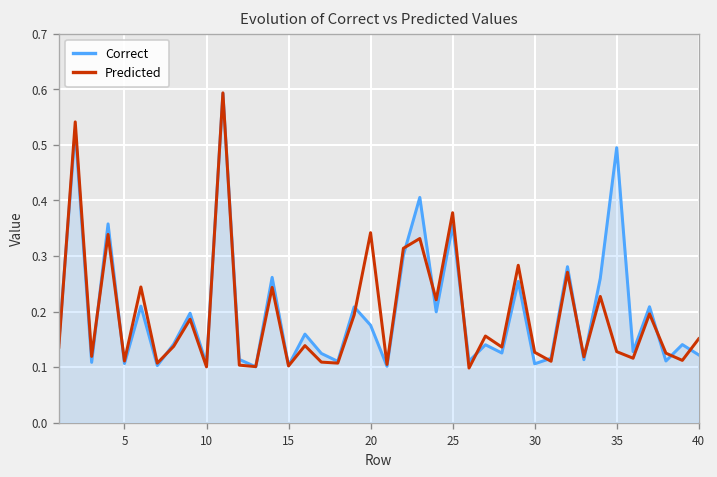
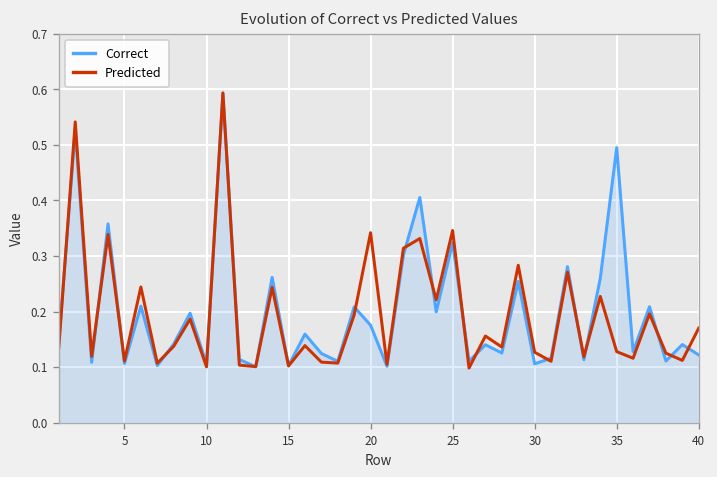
  {
    "Correct": {
      "20": 0.18,
-     "25": 0.36,
+     "25": 0.32,
      "30": 0.11,
      "35": 0.49,
      "40": 0.12
    },
    "Predicted": {
      "20": 0.34,
-     "25": 0.38,
+     "25": 0.35,
      "30": 0.13,
      "35": 0.13,
-     "40": 0.15
+     "40": 0.17
    }
  }
